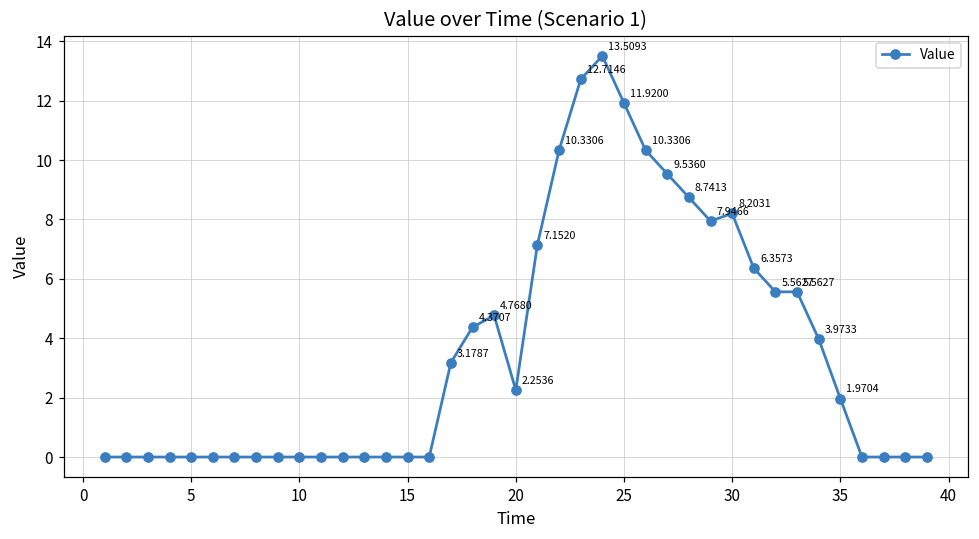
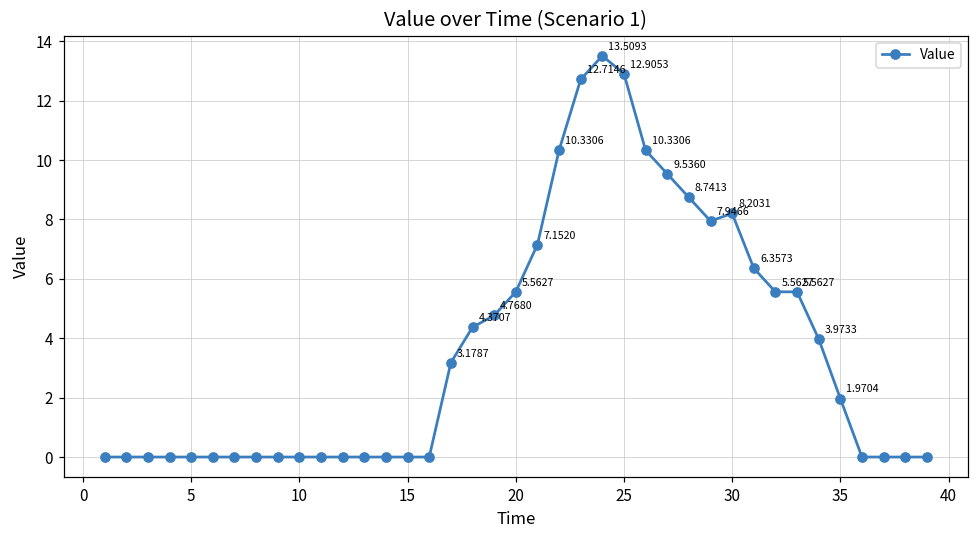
  {
-   "20": 2.2536,
-   "25": 11.9200,
+   "20": 5.5627,
+   "25": 12.9053,
    "30": 8.2031,
    "35": 1.9704
  }
